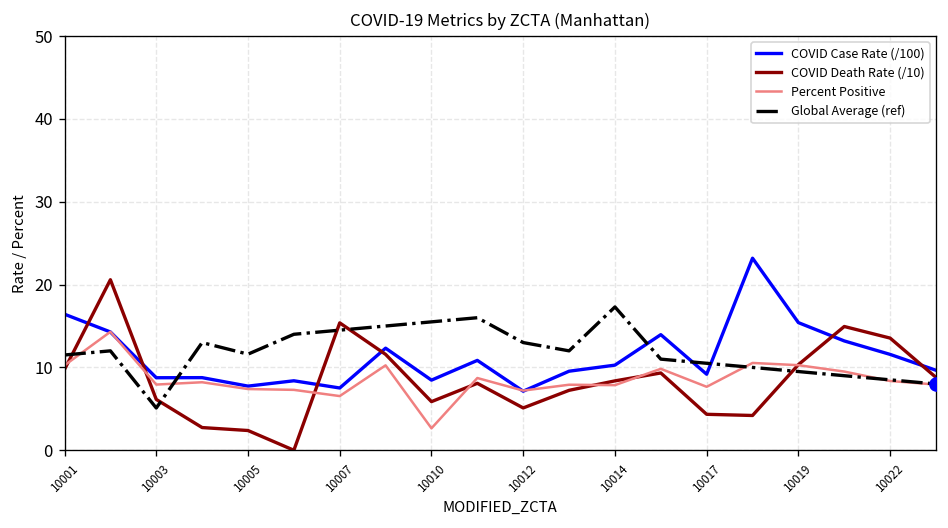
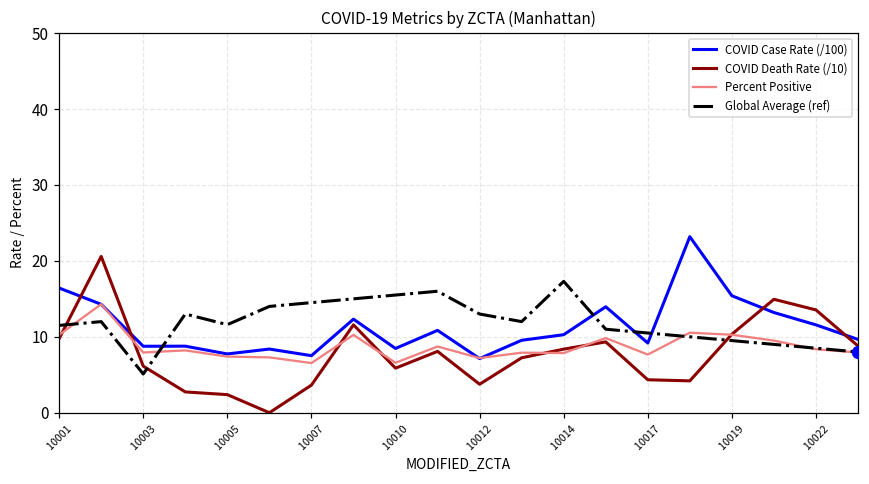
  {
    "COVID Death Rate (/10)": {
      "10001": 10,
      "10003": 6,
      "10005": 2,
-     "10007": 15,
+     "10007": 4,
      "10010": 6,
-     "10012": 5,
+     "10012": 4,
      "10014": 8,
      "10017": 4,
      "10022": 14
    },
    "Percent Positive": {
      "10001": 10,
      "10003": 8,
      "10007": 7,
-     "10010": 3,
+     "10010": 7,
      "10014": 8,
      "10017": 8
    },
    "Global Average (ref)": {
      "10001": 12,
      "10003": 5,
      "10005": 12,
      "10007": 15,
      "10010": 16,
      "10012": 13,
      "10014": 17,
      "10017": 11,
      "10019": 10
    }
  }
